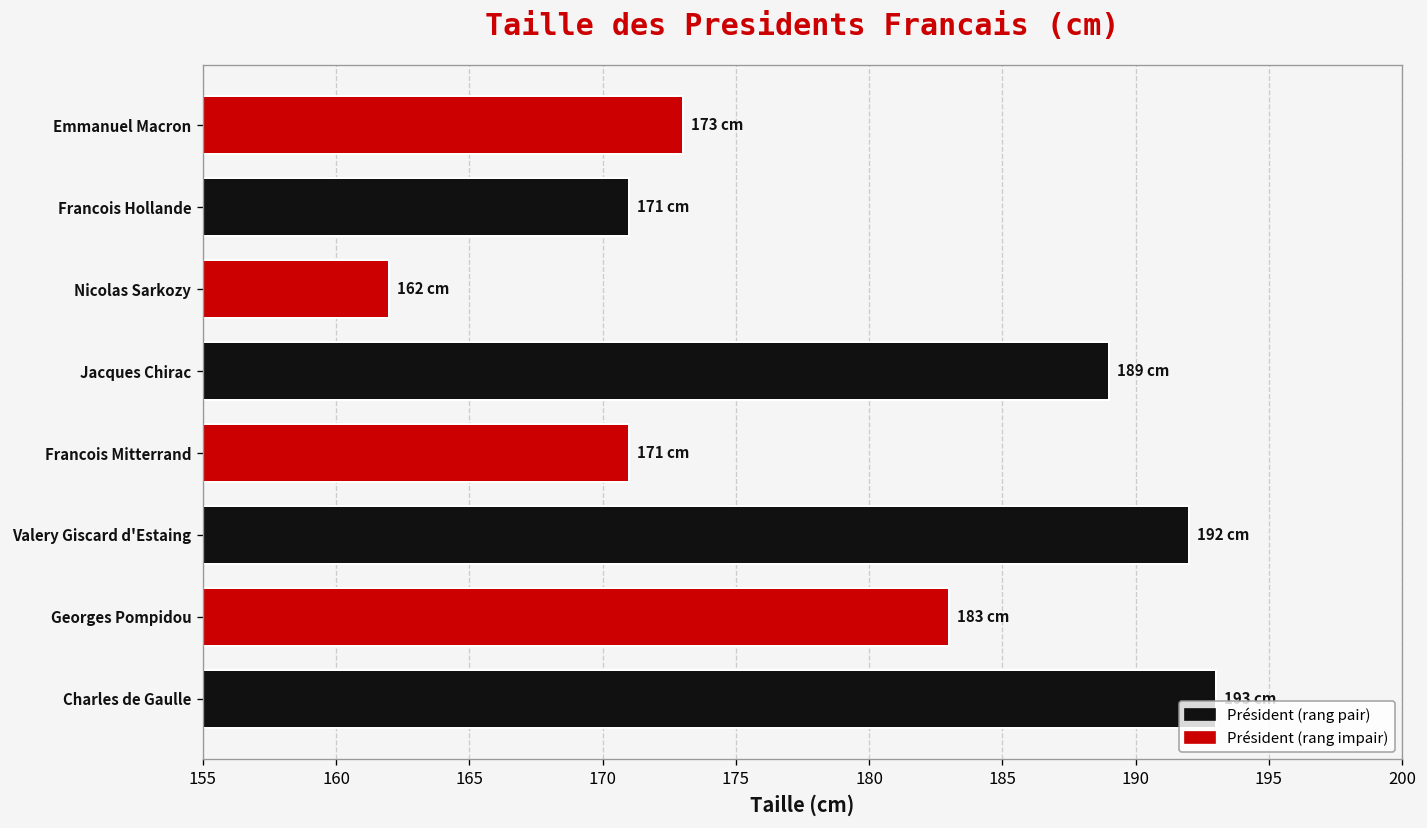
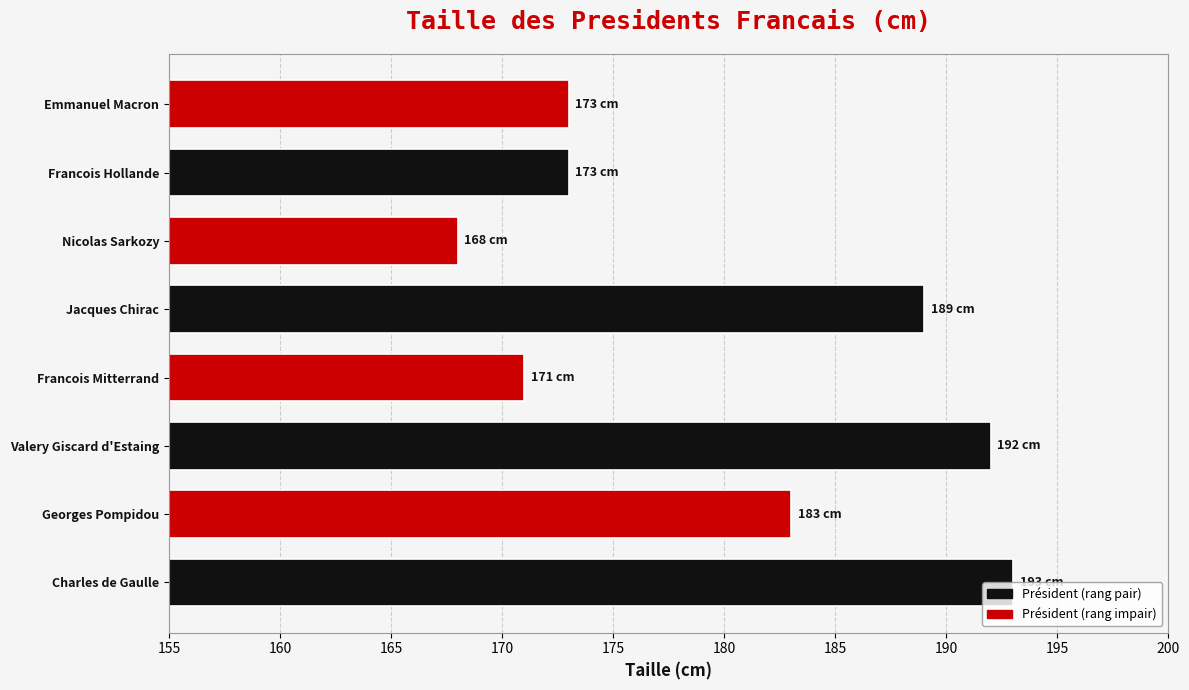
  {
    "Emmanuel Macron": 173,
-   "Francois Hollande": 171,
-   "Nicolas Sarkozy": 162,
+   "Francois Hollande": 173,
+   "Nicolas Sarkozy": 168,
    "Jacques Chirac": 189,
    "Francois Mitterrand": 171,
    "Valery Giscard d'Estaing": 192,
    "Georges Pompidou": 183
  }
